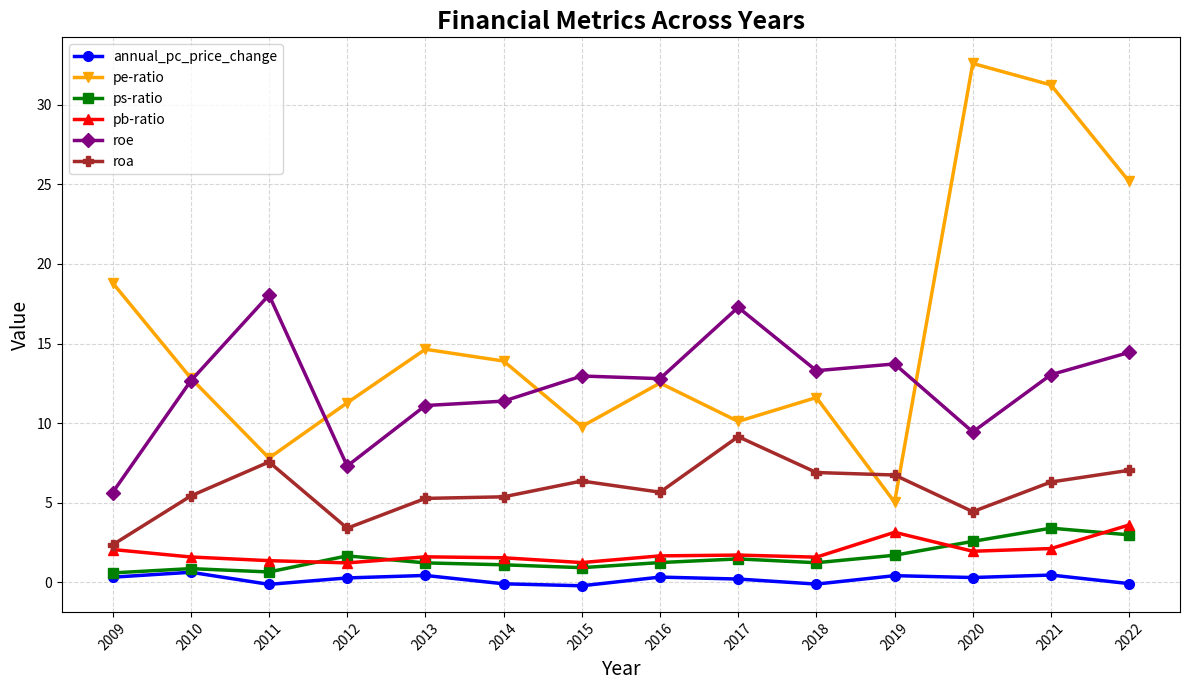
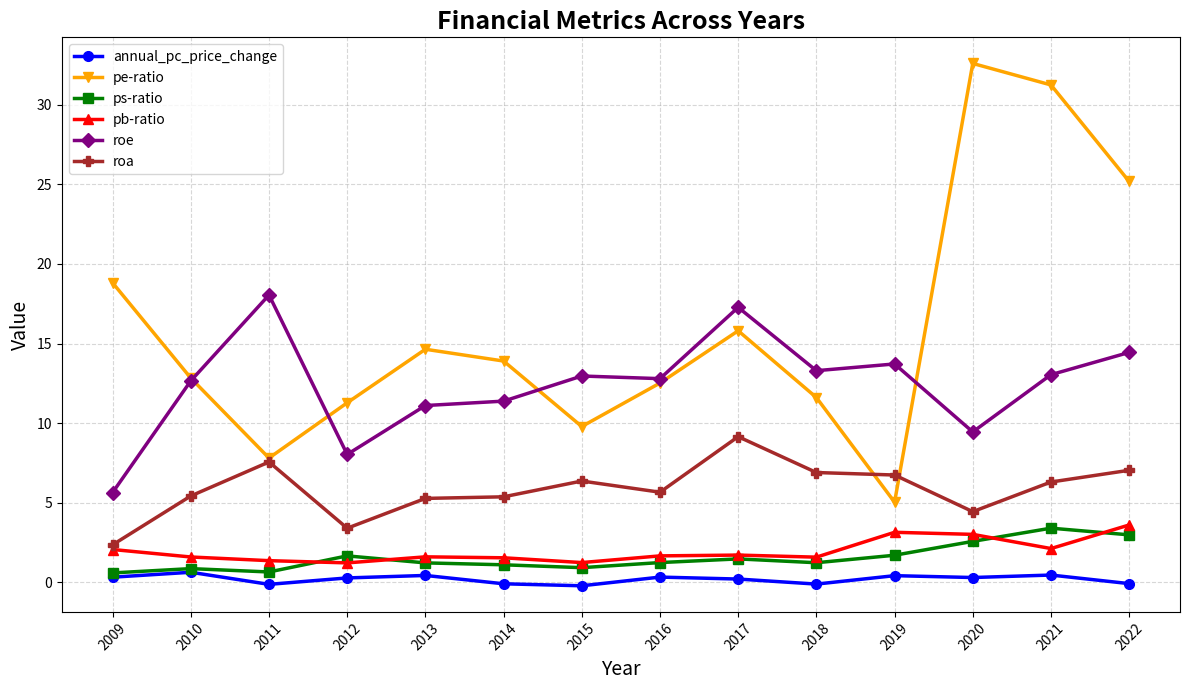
  {
    "annual_pc_price_change": {
      "2009": 0.3,
      "2010": 0.6,
      "2011": -0.1,
      "2012": 0.3,
      "2013": 0.4,
      "2014": -0.1,
      "2015": -0.2,
      "2016": 0.3,
      "2017": 0.2,
      "2018": -0.1,
      "2019": 0.4,
      "2020": 0.3,
      "2021": 0.5,
      "2022": -0.1
    },
    "pe-ratio": {
      "2009": 18.8,
      "2010": 12.8,
      "2011": 7.8,
      "2012": 11.3,
      "2013": 14.6,
      "2014": 13.9,
      "2015": 9.8,
      "2016": 12.5,
-     "2017": 10.1,
+     "2017": 15.8,
      "2018": 11.6,
      "2019": 5.0,
      "2020": 32.6,
      "2021": 31.2,
      "2022": 25.2
    },
    "ps-ratio": {
      "2009": 0.6,
      "2010": 0.9,
      "2011": 0.7,
      "2012": 1.7,
      "2013": 1.2,
      "2014": 1.1,
      "2015": 0.9,
      "2016": 1.3,
      "2017": 1.5,
      "2018": 1.2,
      "2019": 1.7,
      "2020": 2.6,
      "2021": 3.4,
      "2022": 3.0
    },
    "pb-ratio": {
      "2009": 2.1,
      "2010": 1.6,
      "2011": 1.4,
      "2012": 1.2,
      "2013": 1.6,
      "2014": 1.6,
      "2015": 1.3,
      "2016": 1.7,
      "2017": 1.7,
      "2018": 1.6,
      "2019": 3.2,
-     "2020": 2.0,
+     "2020": 3.0,
      "2021": 2.1,
      "2022": 3.6
    },
    "roe": {
      "2009": 5.6,
      "2010": 12.7,
      "2011": 18.0,
-     "2012": 7.3,
+     "2012": 8.0,
      "2013": 11.1,
      "2014": 11.4,
      "2015": 13.0,
      "2016": 12.8,
      "2017": 17.3,
      "2018": 13.3,
      "2019": 13.7,
      "2020": 9.5,
      "2021": 13.0,
      "2022": 14.4
    },
    "roa": {
      "2009": 2.4,
      "2010": 5.4,
      "2011": 7.6,
      "2012": 3.4,
      "2013": 5.3,
      "2014": 5.4,
      "2015": 6.4,
      "2016": 5.7,
      "2017": 9.2,
      "2018": 6.9,
      "2019": 6.7,
      "2020": 4.4,
      "2021": 6.3,
      "2022": 7.0
    }
  }
